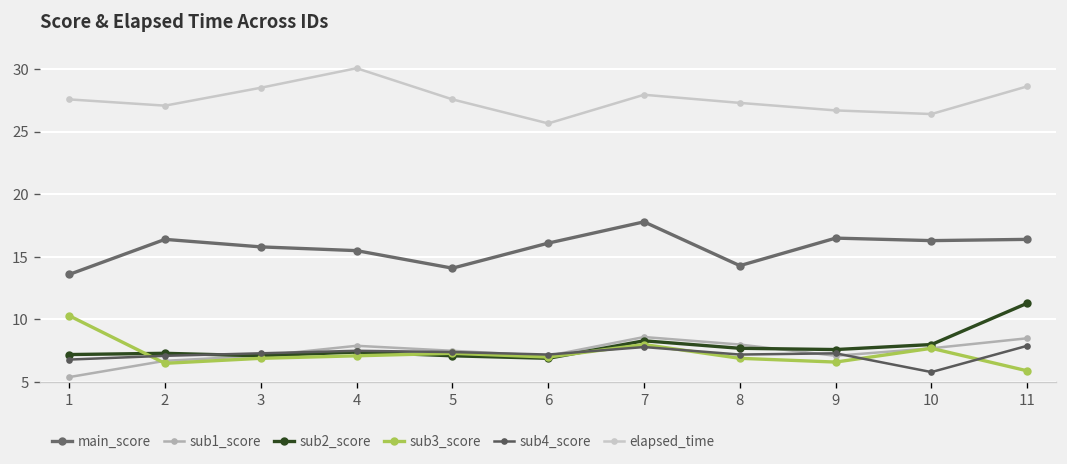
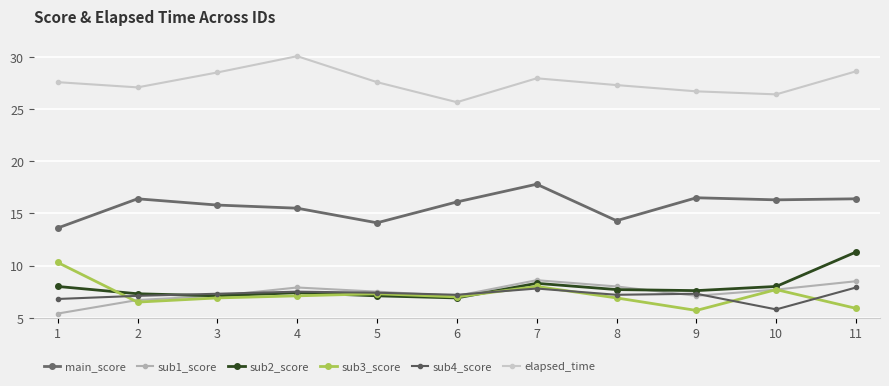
  {
    "sub2_score": {
-     "1": 7.2,
+     "1": 8.0,
      "7": 8.3,
      "8": 7.7,
      "9": 7.6,
      "10": 8.0,
      "11": 11.3
    },
    "sub3_score": {
      "1": 10.3,
      "4": 7.1,
      "8": 6.9,
-     "9": 6.6,
+     "9": 5.7,
      "11": 5.9
    }
  }
